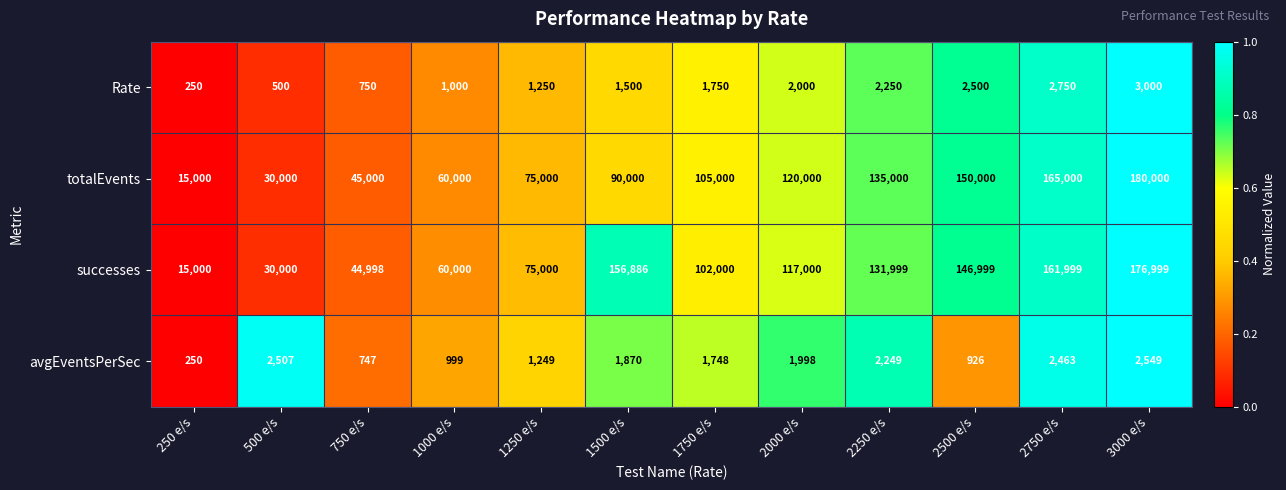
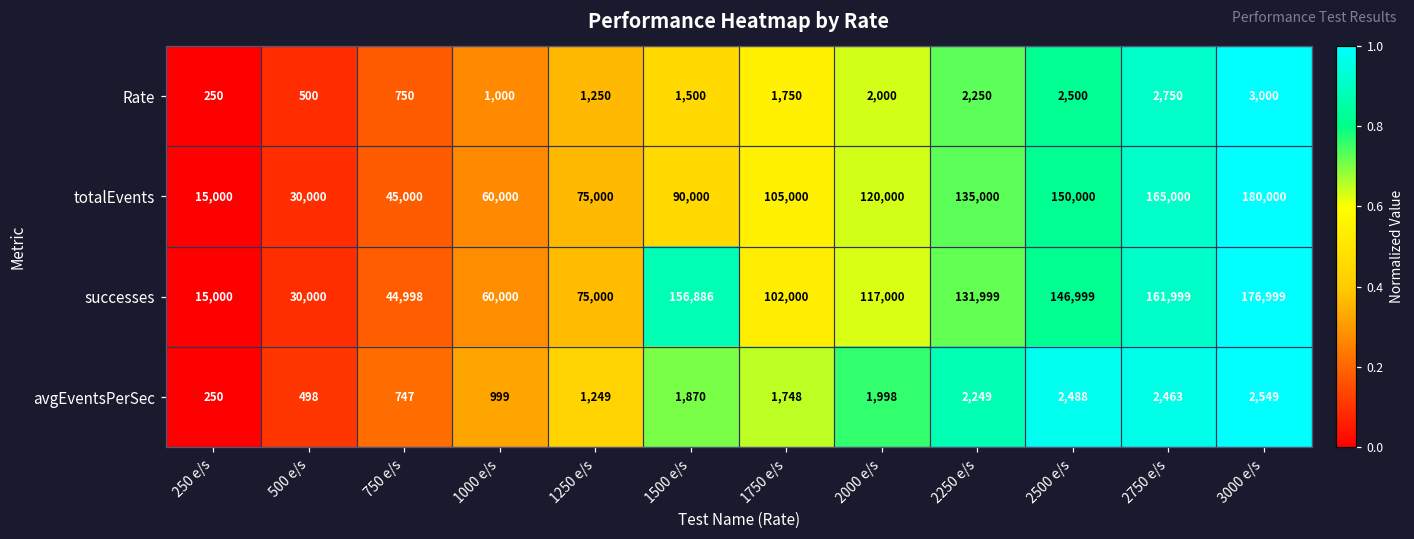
  {
    "Rate": {
      "250 e/s": "250",
      "500 e/s": "500",
      "750 e/s": "750",
      "1000 e/s": "1,000",
      "1250 e/s": "1,250",
      "1500 e/s": "1,500",
      "1750 e/s": "1,750",
      "2000 e/s": "2,000",
      "2250 e/s": "2,250",
      "2500 e/s": "2,500",
      "2750 e/s": "2,750",
      "3000 e/s": "3,000"
    },
    "totalEvents": {
      "250 e/s": "15,000",
      "500 e/s": "30,000",
      "750 e/s": "45,000",
      "1000 e/s": "60,000",
      "1250 e/s": "75,000",
      "1500 e/s": "90,000",
      "1750 e/s": "105,000",
      "2000 e/s": "120,000",
      "2250 e/s": "135,000",
      "2500 e/s": "150,000",
      "2750 e/s": "165,000",
      "3000 e/s": "180,000"
    },
    "successes": {
      "250 e/s": "15,000",
      "500 e/s": "30,000",
      "750 e/s": "44,998",
      "1000 e/s": "60,000",
      "1250 e/s": "75,000",
      "1500 e/s": "156,886",
      "1750 e/s": "102,000",
      "2000 e/s": "117,000",
      "2250 e/s": "131,999",
      "2500 e/s": "146,999",
      "2750 e/s": "161,999",
      "3000 e/s": "176,999"
    },
    "avgEventsPerSec": {
      "250 e/s": "250",
-     "500 e/s": "2,507",
+     "500 e/s": "498",
      "750 e/s": "747",
      "1000 e/s": "999",
      "1250 e/s": "1,249",
      "1500 e/s": "1,870",
      "1750 e/s": "1,748",
      "2000 e/s": "1,998",
      "2250 e/s": "2,249",
-     "2500 e/s": "926",
+     "2500 e/s": "2,488",
      "2750 e/s": "2,463",
      "3000 e/s": "2,549"
    }
  }
